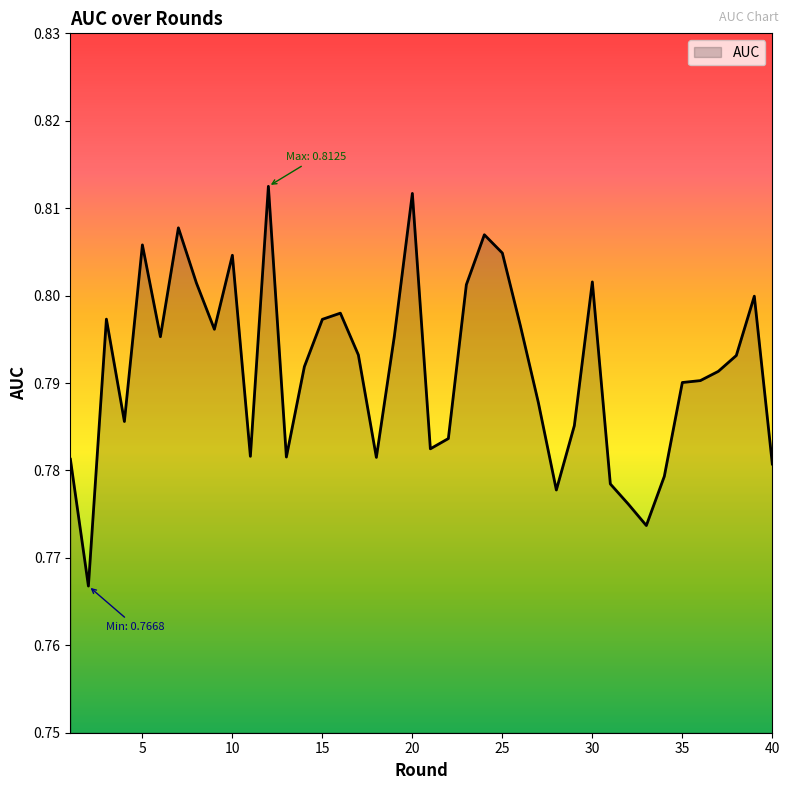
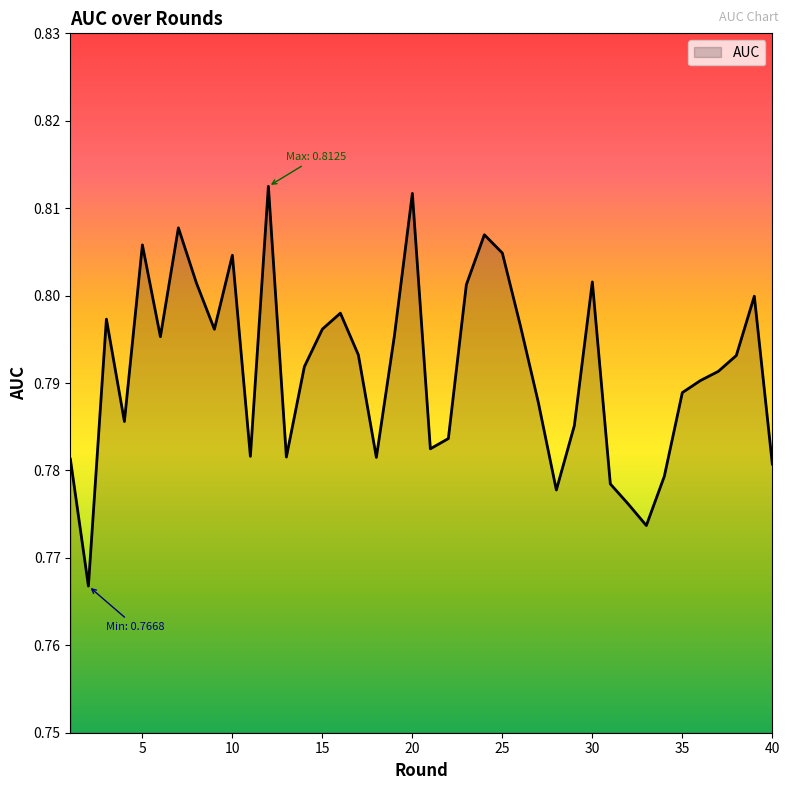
  {
    "5": 0.806,
    "10": 0.805,
-   "15": 0.797,
+   "15": 0.796,
    "20": 0.812,
    "25": 0.805,
    "30": 0.802,
-   "35": 0.790,
+   "35": 0.789,
    "40": 0.781
  }
